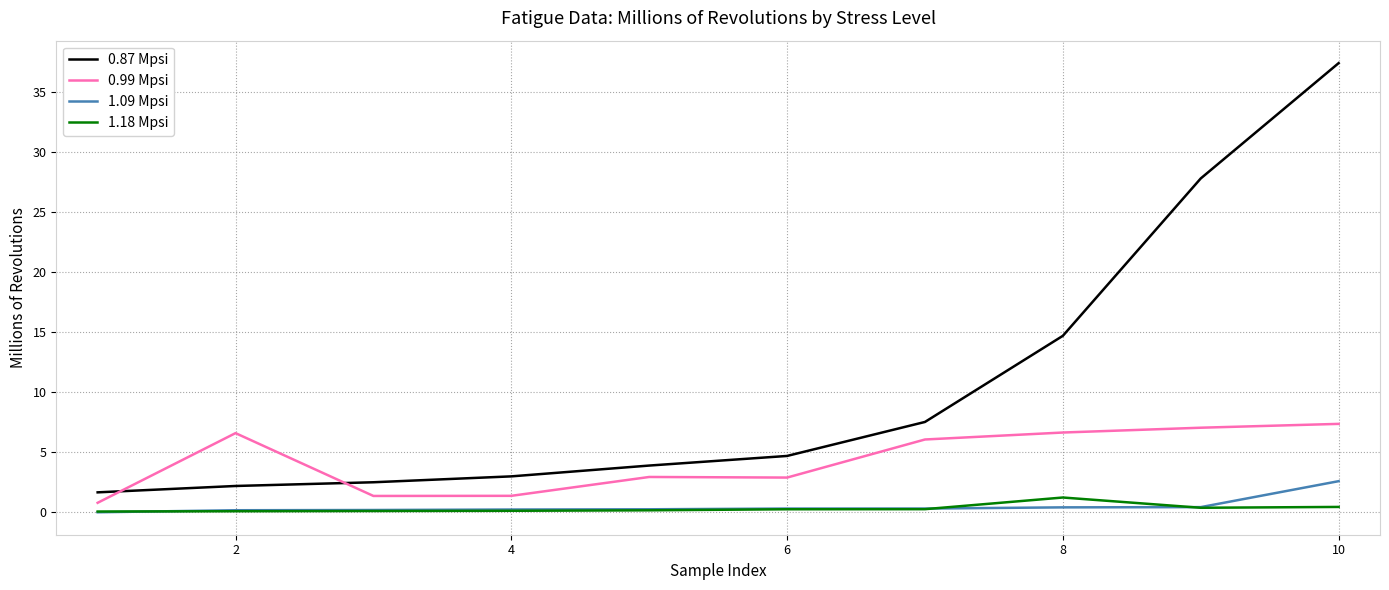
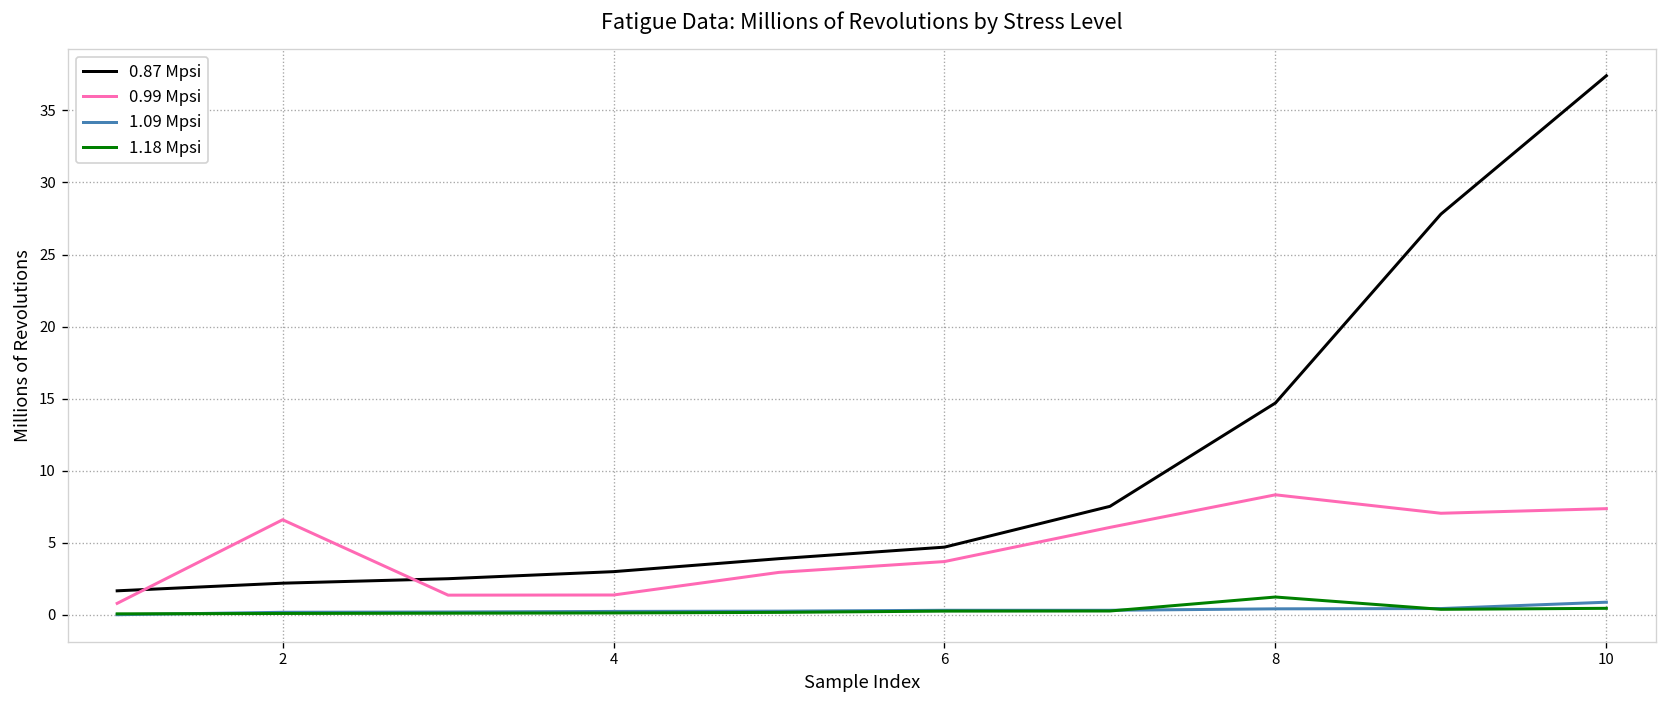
  {
    "0.87 Mpsi": {
      "2": 2.2,
      "4": 3.0,
      "6": 4.7,
      "8": 14.7,
      "10": 37.4
    },
    "0.99 Mpsi": {
      "2": 6.6,
      "4": 1.4,
-     "6": 2.9,
-     "8": 6.7,
+     "6": 3.7,
+     "8": 8.3,
      "10": 7.4
    },
    "1.09 Mpsi": {
      "8": 0.4,
-     "10": 2.6
+     "10": 0.9
    },
    "1.18 Mpsi": {
      "8": 1.2,
      "10": 0.5
    }
  }
